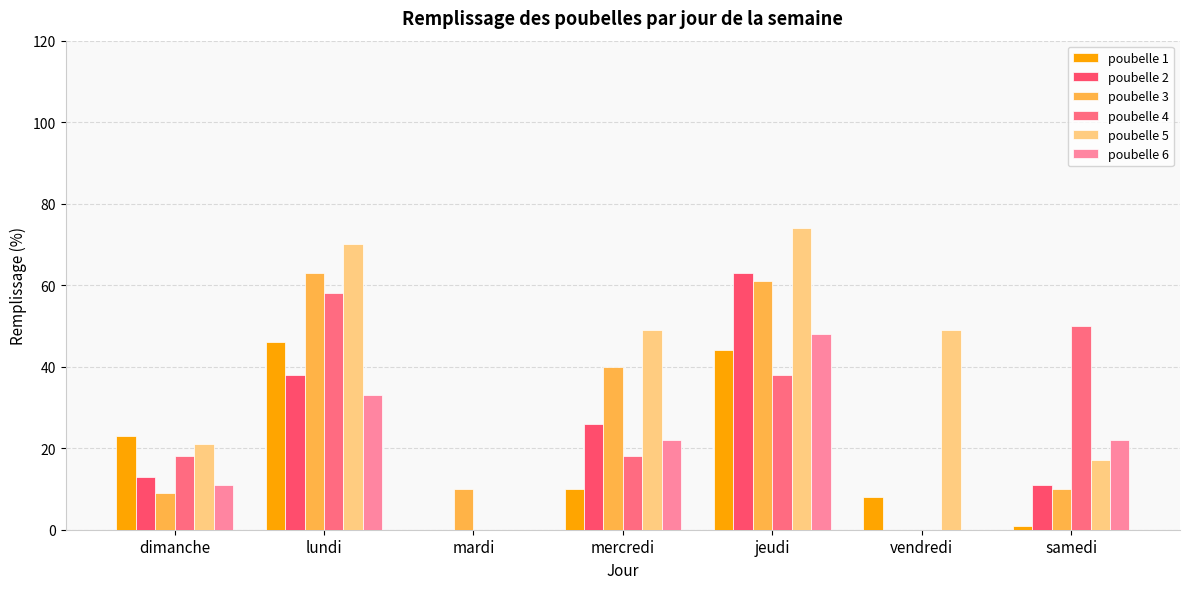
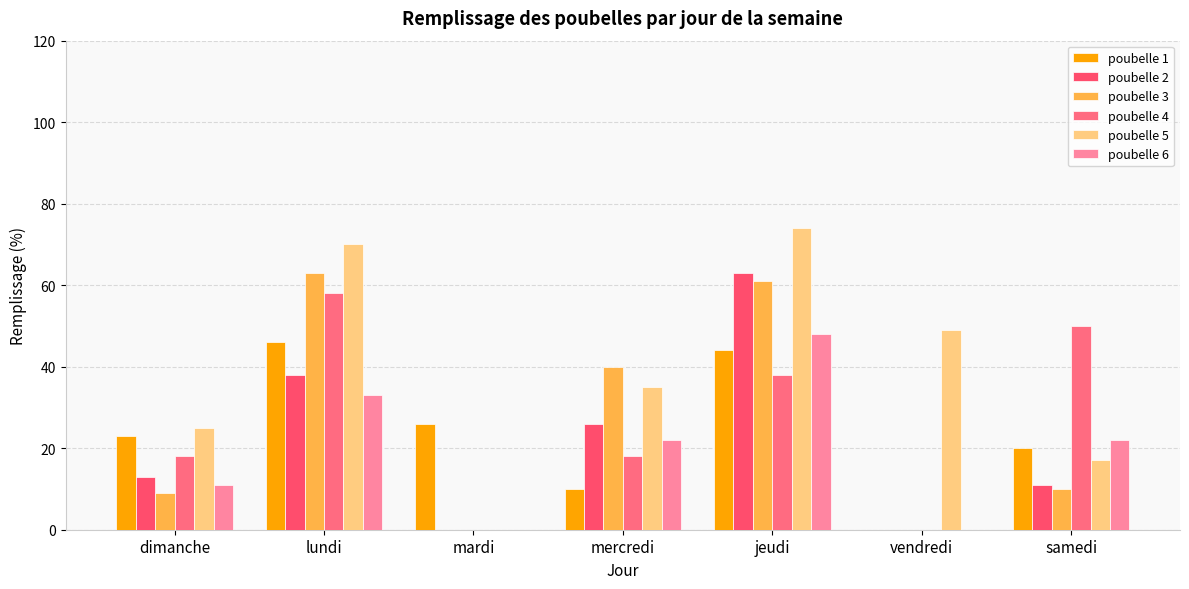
  {
    "poubelle 1": {
      "dimanche": 23,
      "lundi": 46,
-     "mardi": 0,
+     "mardi": 26,
      "mercredi": 10,
      "jeudi": 44,
-     "vendredi": 8,
-     "samedi": 1
+     "vendredi": 0,
+     "samedi": 20
    },
    "poubelle 3": {
      "dimanche": 9,
      "lundi": 63,
-     "mardi": 10,
+     "mardi": 0,
      "mercredi": 40,
      "jeudi": 61,
      "vendredi": 0,
      "samedi": 10
    },
    "poubelle 5": {
-     "dimanche": 21,
+     "dimanche": 25,
      "lundi": 70,
      "mardi": 0,
-     "mercredi": 49,
+     "mercredi": 35,
      "jeudi": 74,
      "vendredi": 49,
      "samedi": 17
    }
  }
